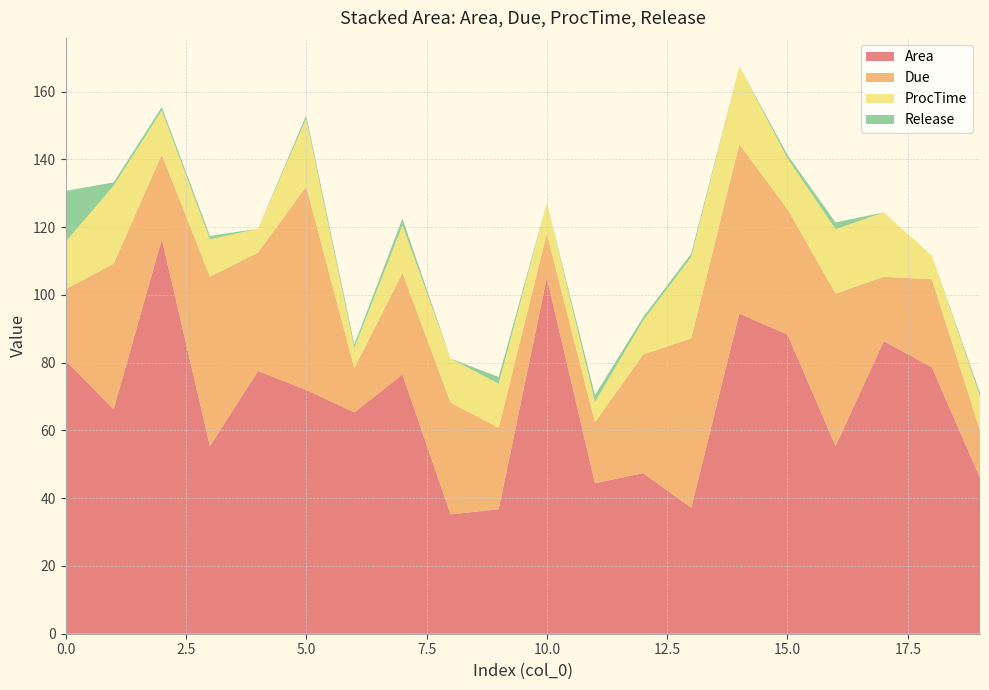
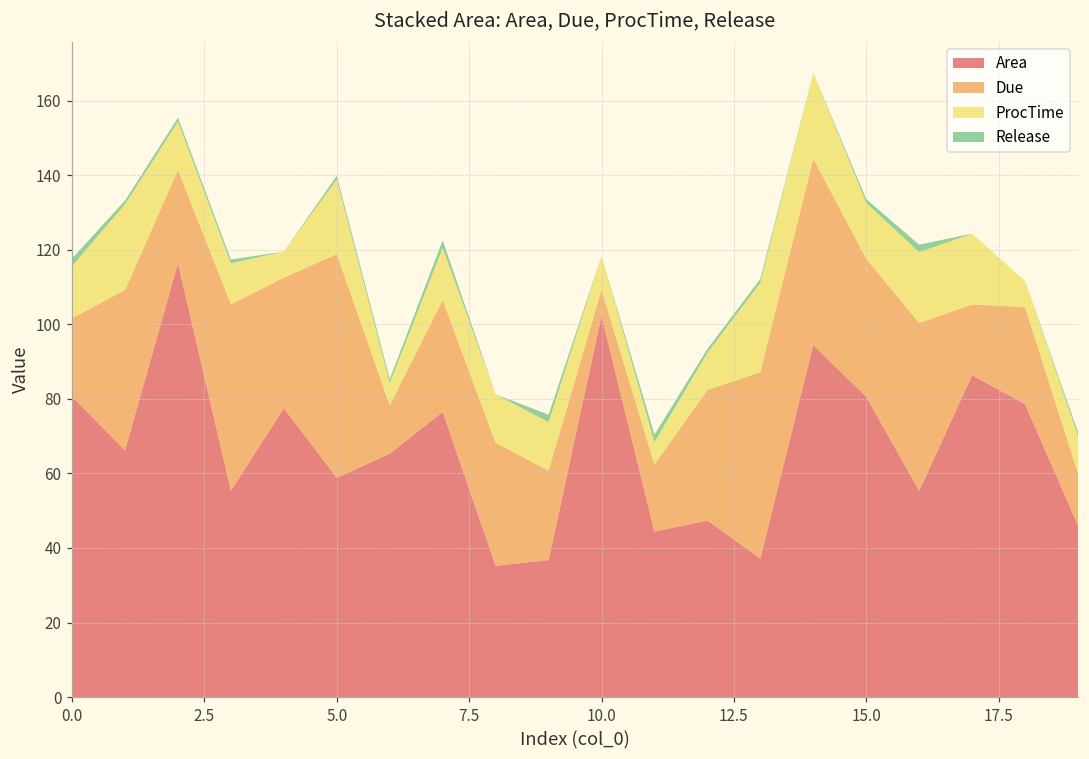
  {
    "Area": {
      "0.0": 81,
-     "5.0": 72,
-     "10.0": 105,
-     "15.0": 88
+     "5.0": 59,
+     "10.0": 102,
+     "15.0": 81
    },
    "Due": {
      "0.0": 21,
      "5.0": 60,
-     "10.0": 13,
+     "10.0": 7,
      "15.0": 37
    },
    "ProcTime": {
      "0.0": 14,
      "5.0": 20,
      "15.0": 15
    },
    "Release": {
-     "0.0": 15,
+     "0.0": 2,
      "5.0": 1,
      "15.0": 1
    }
  }
